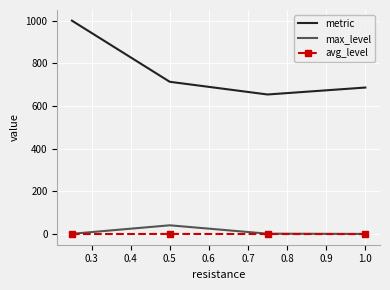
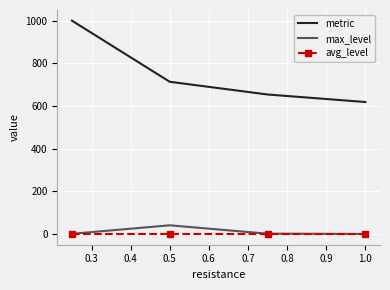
  {
    "metric": {
      "0.5": 710,
-     "1.0": 690
+     "1.0": 620
    },
    "max_level": {
      "0.5": 40
    },
    "avg_level": {
      "0.5": 0
    }
  }
